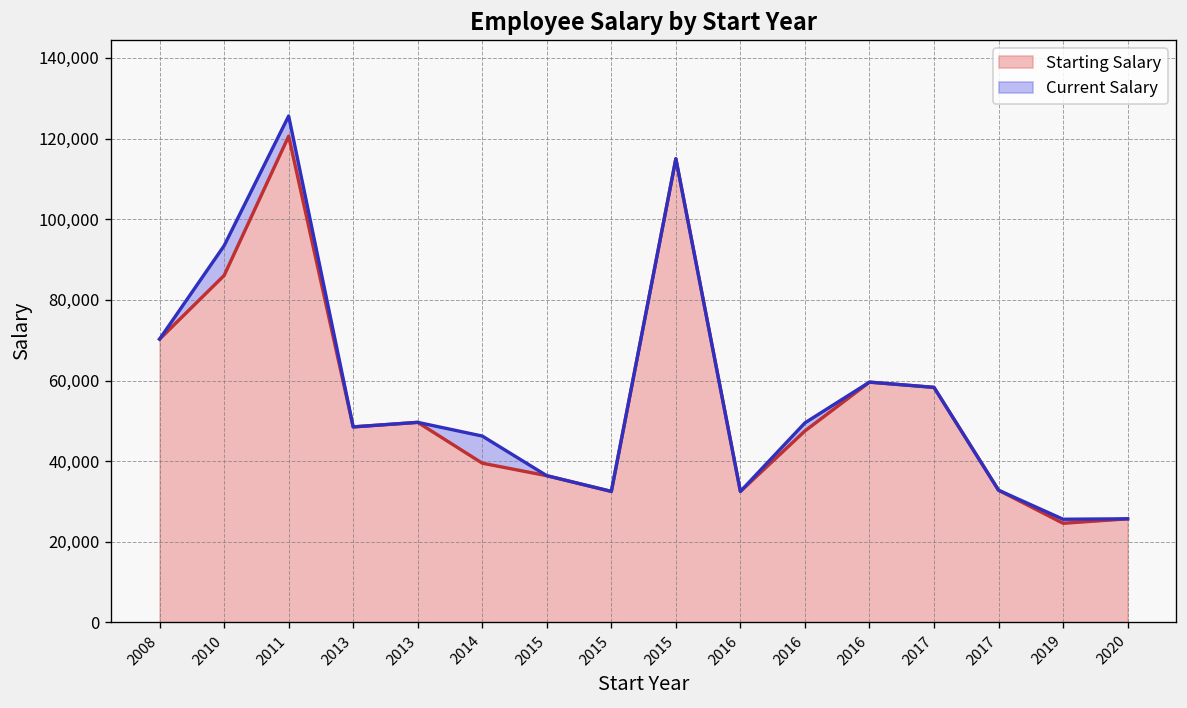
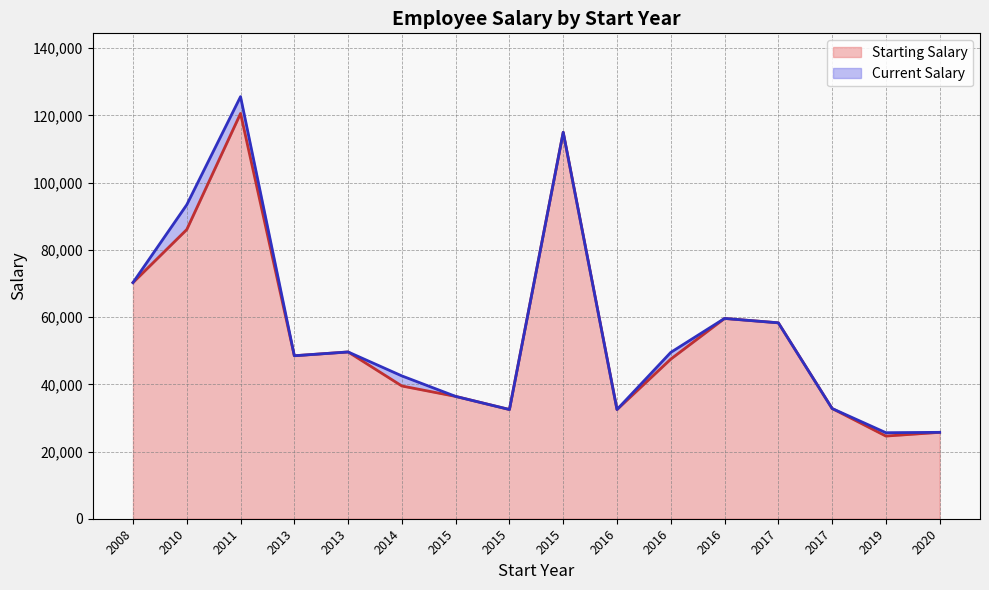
  {
    "Starting Salary": {
      "2010": "86,000",
      "2011": "121,000",
      "2014": "40,000",
      "2019": "25,000"
    },
    "Current Salary": {
      "2010": "93,000",
      "2011": "126,000",
-     "2014": "46,000",
+     "2014": "43,000",
      "2019": "26,000"
    }
  }
